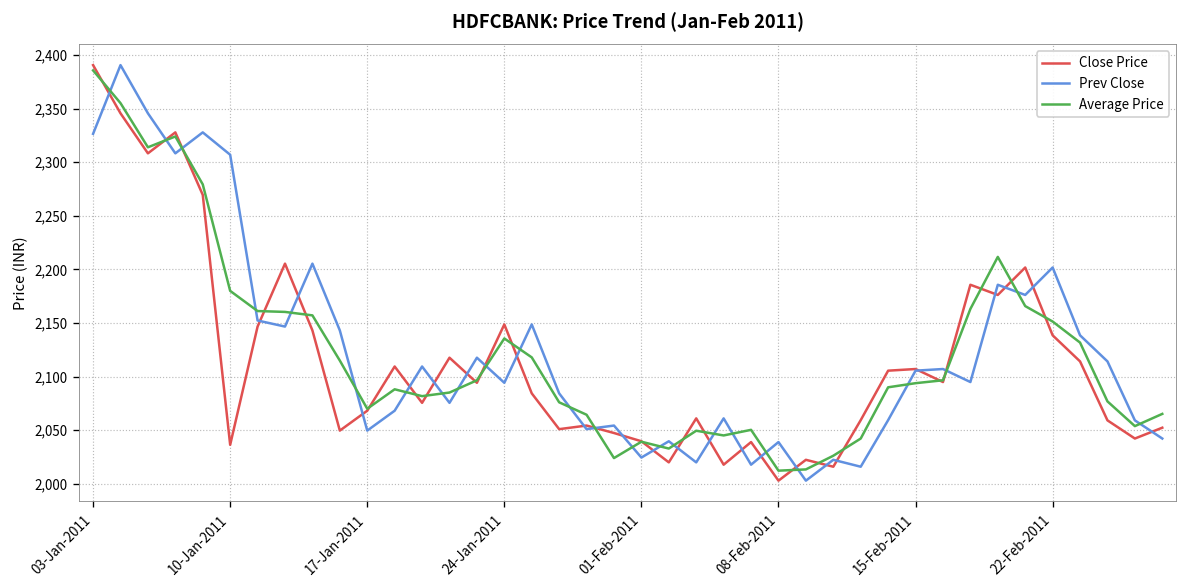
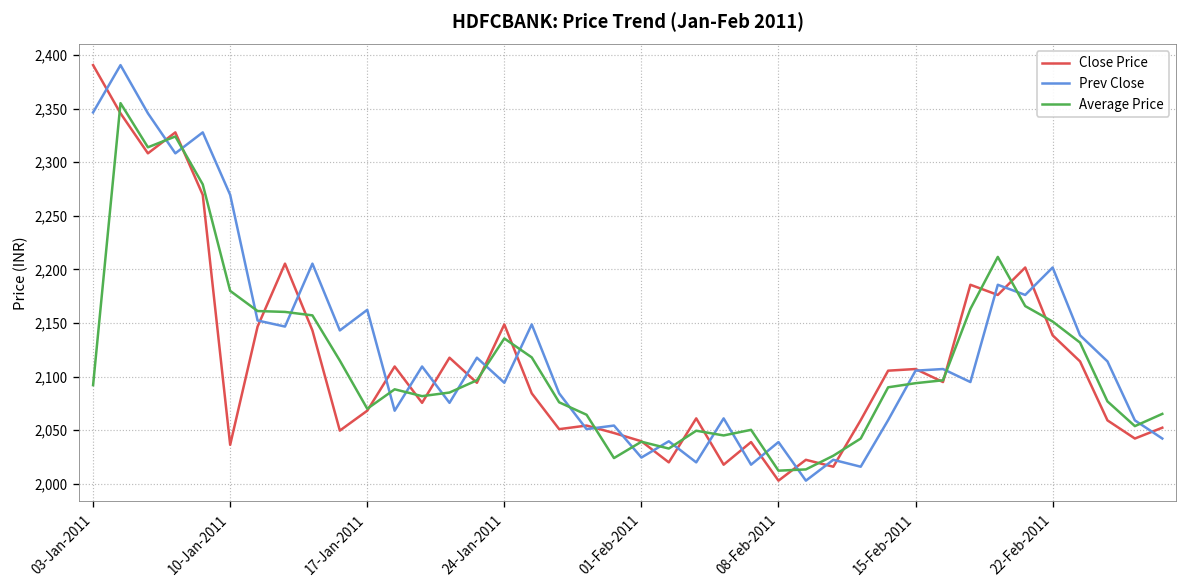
  {
    "Close Price": {
      "03-Jan-2011": "2,390",
      "10-Jan-2011": "2,040",
      "24-Jan-2011": "2,150",
      "08-Feb-2011": "2,000",
      "22-Feb-2011": "2,140"
    },
    "Prev Close": {
-     "03-Jan-2011": "2,330",
-     "10-Jan-2011": "2,310",
-     "17-Jan-2011": "2,050",
+     "03-Jan-2011": "2,350",
+     "10-Jan-2011": "2,270",
+     "17-Jan-2011": "2,160",
      "24-Jan-2011": "2,090",
      "01-Feb-2011": "2,020",
      "08-Feb-2011": "2,040",
      "22-Feb-2011": "2,200"
    },
    "Average Price": {
-     "03-Jan-2011": "2,390",
+     "03-Jan-2011": "2,090",
      "10-Jan-2011": "2,180",
      "24-Jan-2011": "2,140",
      "08-Feb-2011": "2,010",
      "15-Feb-2011": "2,090",
      "22-Feb-2011": "2,150"
    }
  }
